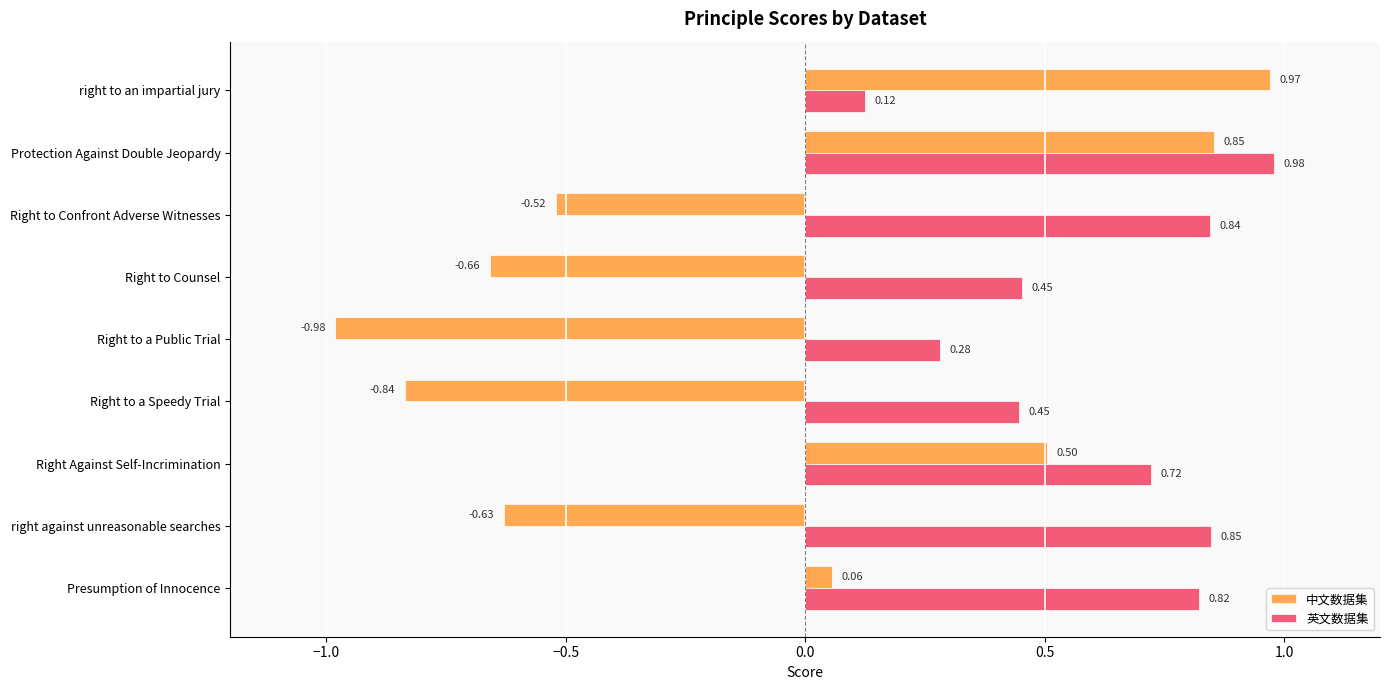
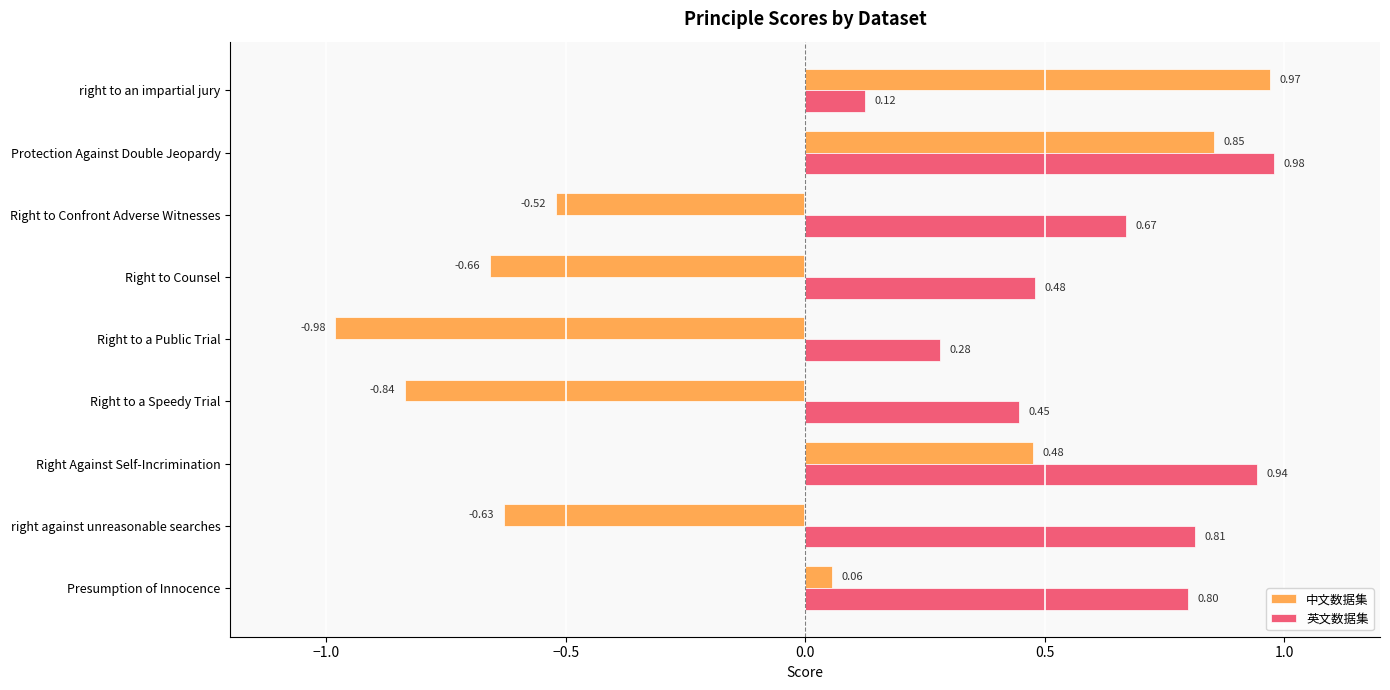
  {
    "中文数据集": {
      "right to an impartial jury": 0.97,
      "Protection Against Double Jeopardy": 0.85,
      "Right to Confront Adverse Witnesses": -0.52,
      "Right to Counsel": -0.66,
      "Right to a Public Trial": -0.98,
      "Right to a Speedy Trial": -0.84,
-     "Right Against Self-Incrimination": 0.50,
+     "Right Against Self-Incrimination": 0.48,
      "right against unreasonable searches": -0.63,
      "Presumption of Innocence": 0.06
    },
    "英文数据集": {
      "right to an impartial jury": 0.12,
      "Protection Against Double Jeopardy": 0.98,
-     "Right to Confront Adverse Witnesses": 0.84,
-     "Right to Counsel": 0.45,
+     "Right to Confront Adverse Witnesses": 0.67,
+     "Right to Counsel": 0.48,
      "Right to a Public Trial": 0.28,
      "Right to a Speedy Trial": 0.45,
-     "Right Against Self-Incrimination": 0.72,
-     "right against unreasonable searches": 0.85,
-     "Presumption of Innocence": 0.82
+     "Right Against Self-Incrimination": 0.94,
+     "right against unreasonable searches": 0.81,
+     "Presumption of Innocence": 0.80
    }
  }
